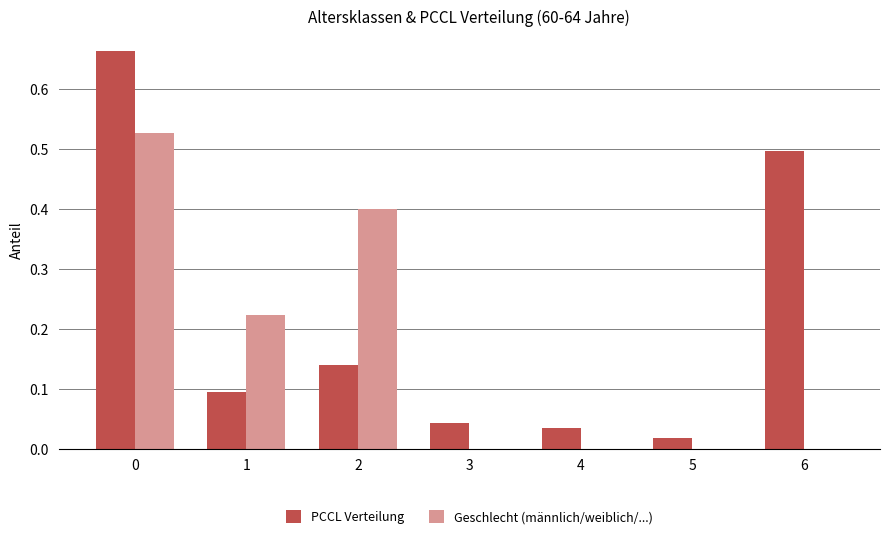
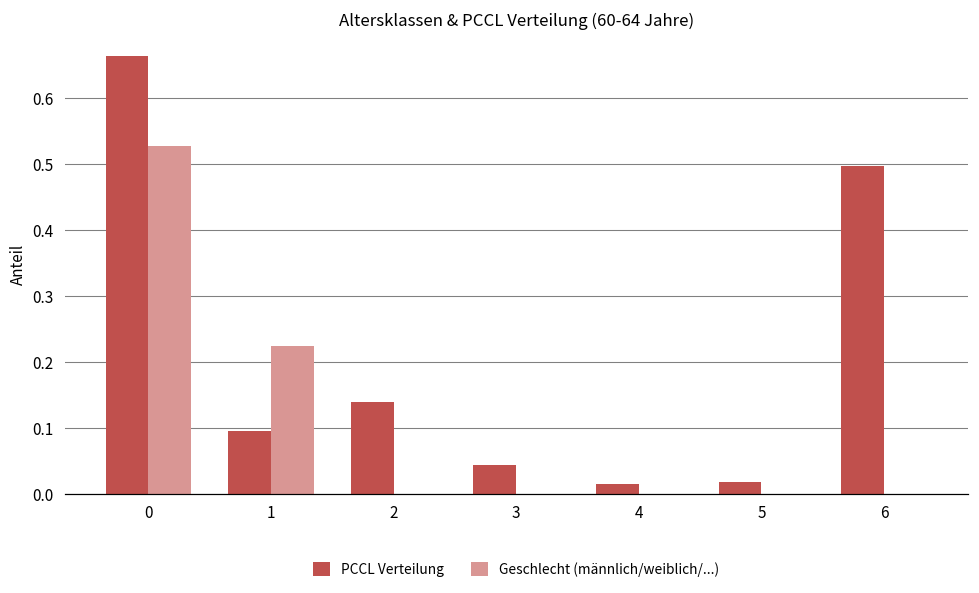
  {
    "PCCL Verteilung": {
      "0": 0.66,
      "1": 0.10,
      "2": 0.14,
      "3": 0.04,
-     "4": 0.03,
+     "4": 0.01,
      "5": 0.02,
      "6": 0.50
    },
    "Geschlecht (männlich/weiblich/...)": {
      "0": 0.53,
      "1": 0.22,
-     "2": 0.4,
+     "2": 0.0,
      "3": 0.0,
      "4": 0.0,
      "5": 0.0,
      "6": 0.0
    }
  }
